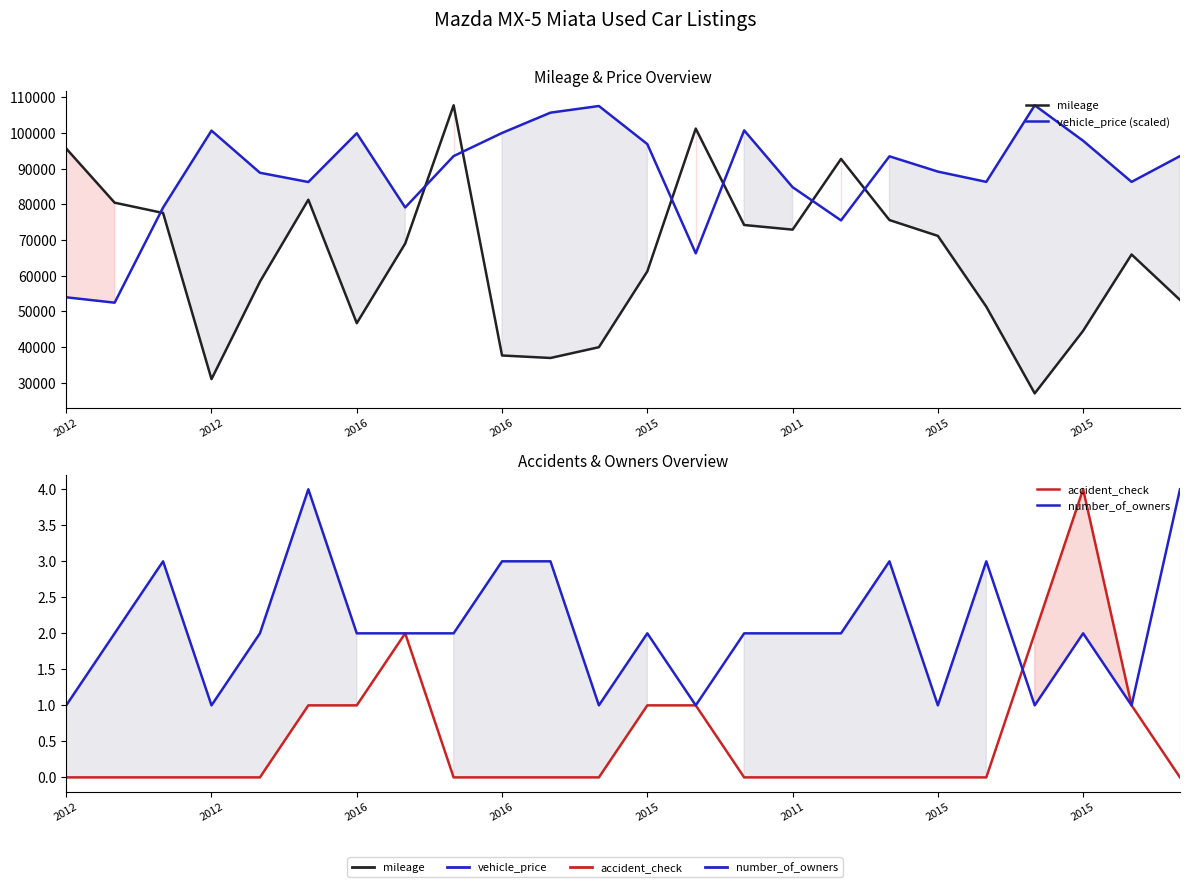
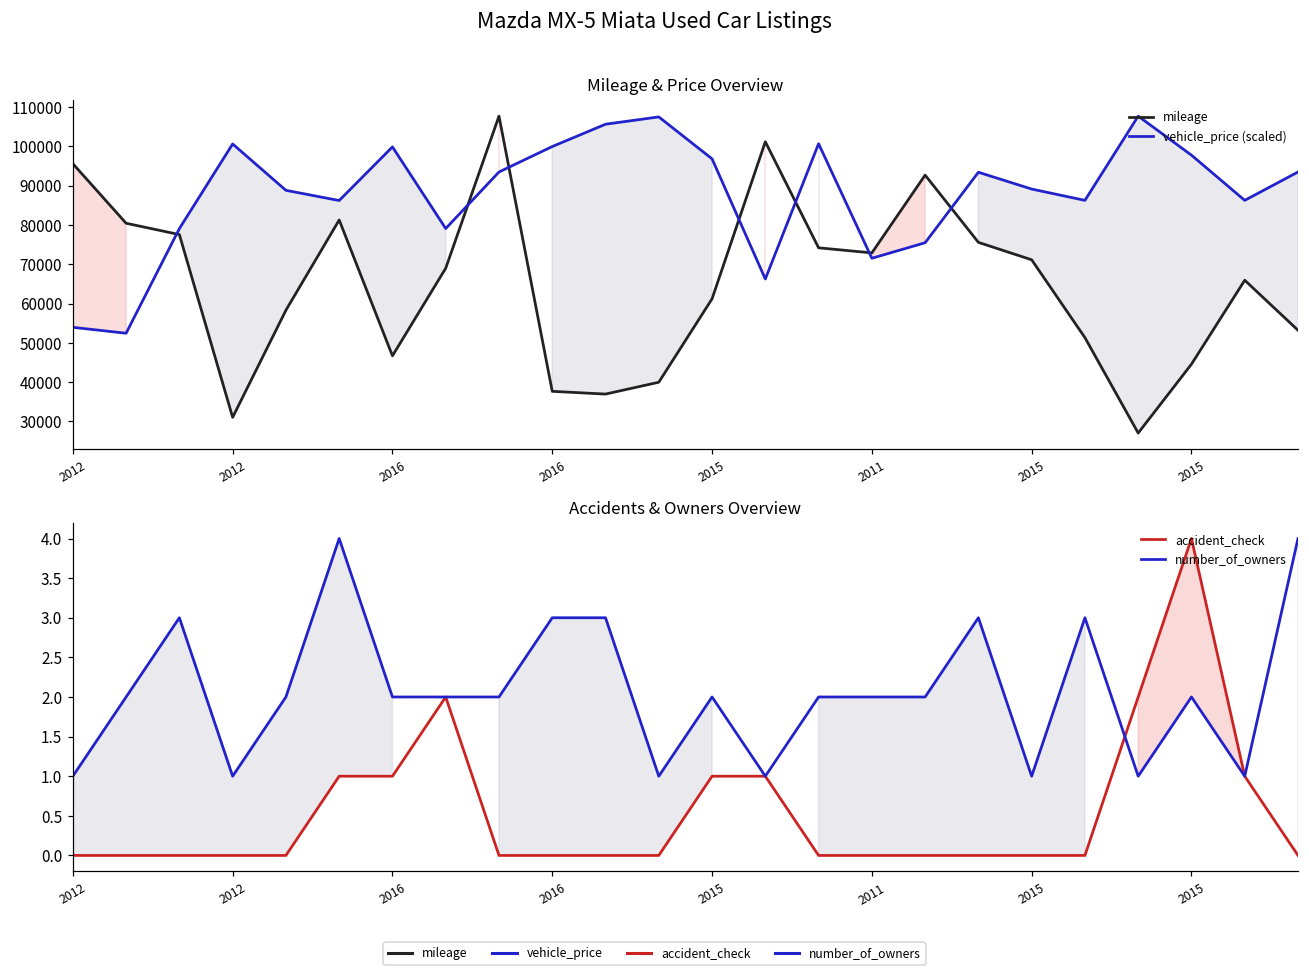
  {
    "Mileage & Price Overview": {
      "mileage": {
        "2011": 73000
      },
      "vehicle_price (scaled)": {
-       "2011": 85000
+       "2011": 72000
      }
    },
    "Accidents & Owners Overview": {
      "accident_check": {
        "2011": 0.0
      },
      "number_of_owners": {
        "2011": 2.0
      }
    }
  }
